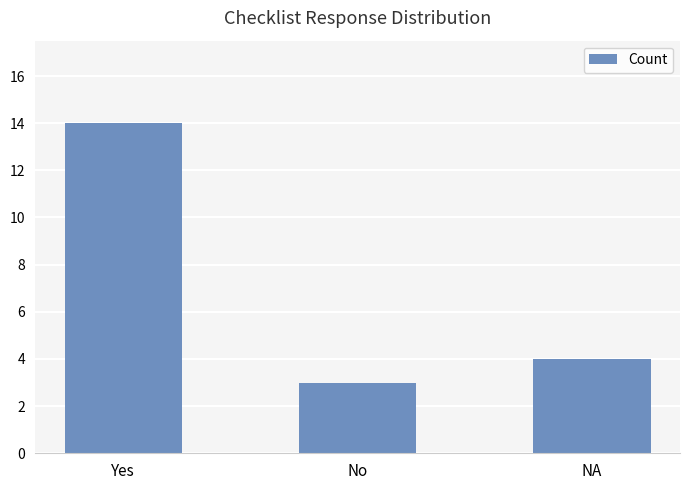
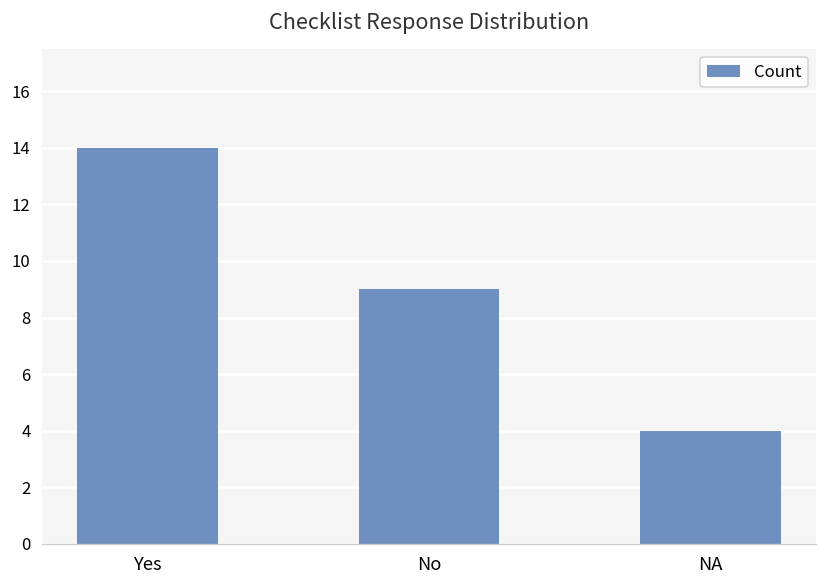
  {
    "Yes": 14,
-   "No": 3,
+   "No": 9,
    "NA": 4
  }
